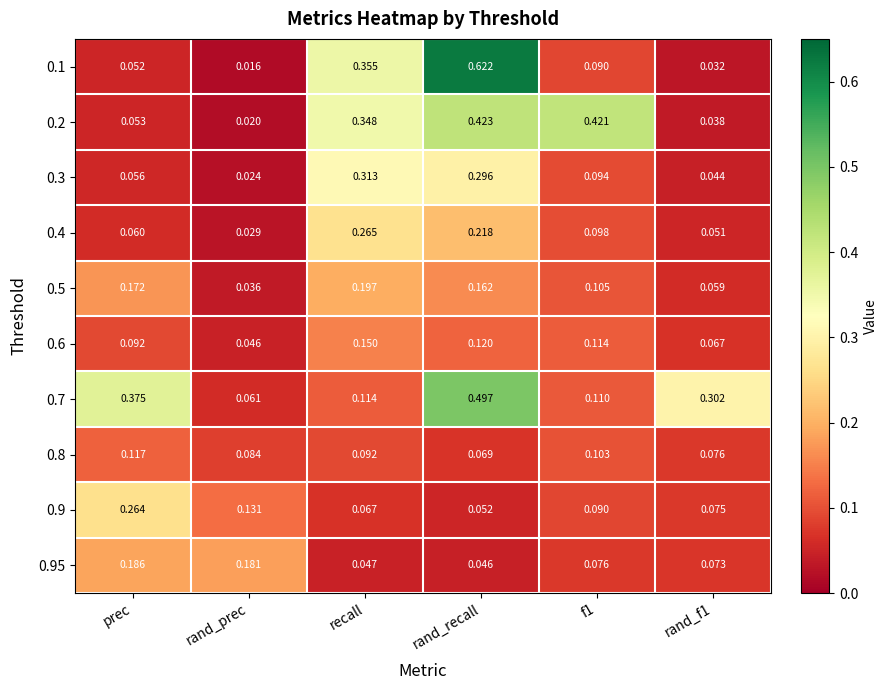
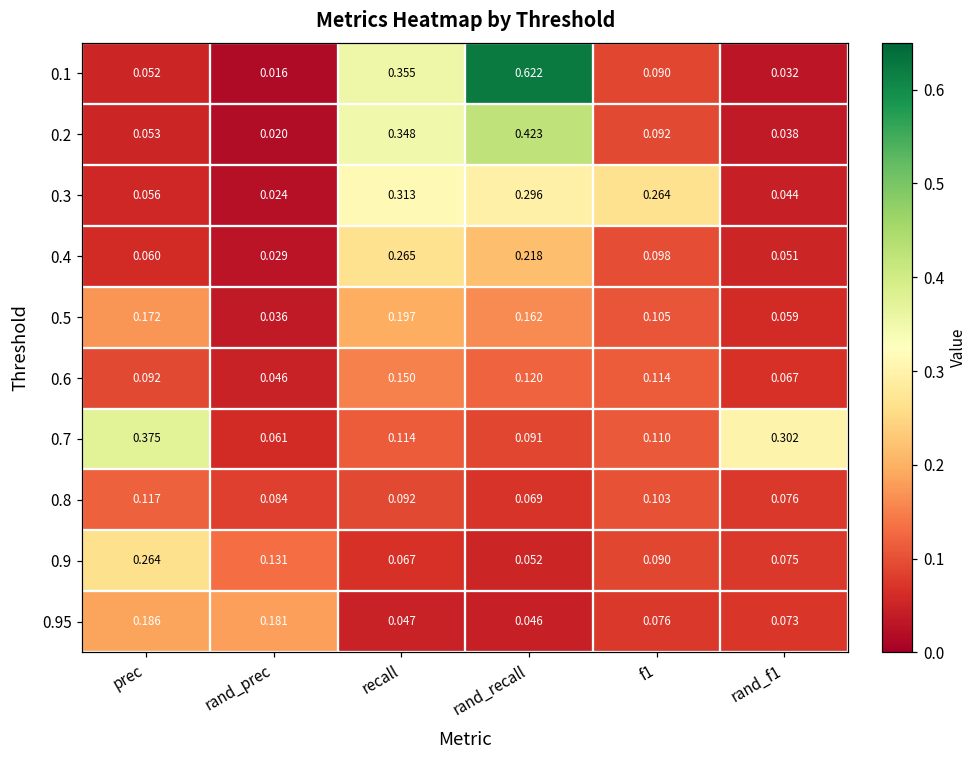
  {
    "0.1": {
      "prec": 0.052,
      "rand_prec": 0.016,
      "recall": 0.355,
      "rand_recall": 0.622,
      "f1": 0.090,
      "rand_f1": 0.032
    },
    "0.2": {
      "prec": 0.053,
      "rand_prec": 0.020,
      "recall": 0.348,
      "rand_recall": 0.423,
-     "f1": 0.421,
+     "f1": 0.092,
      "rand_f1": 0.038
    },
    "0.3": {
      "prec": 0.056,
      "rand_prec": 0.024,
      "recall": 0.313,
      "rand_recall": 0.296,
-     "f1": 0.094,
+     "f1": 0.264,
      "rand_f1": 0.044
    },
    "0.4": {
      "prec": 0.060,
      "rand_prec": 0.029,
      "recall": 0.265,
      "rand_recall": 0.218,
      "f1": 0.098,
      "rand_f1": 0.051
    },
    "0.5": {
      "prec": 0.172,
      "rand_prec": 0.036,
      "recall": 0.197,
      "rand_recall": 0.162,
      "f1": 0.105,
      "rand_f1": 0.059
    },
    "0.6": {
      "prec": 0.092,
      "rand_prec": 0.046,
      "recall": 0.150,
      "rand_recall": 0.120,
      "f1": 0.114,
      "rand_f1": 0.067
    },
    "0.7": {
      "prec": 0.375,
      "rand_prec": 0.061,
      "recall": 0.114,
-     "rand_recall": 0.497,
+     "rand_recall": 0.091,
      "f1": 0.110,
      "rand_f1": 0.302
    },
    "0.8": {
      "prec": 0.117,
      "rand_prec": 0.084,
      "recall": 0.092,
      "rand_recall": 0.069,
      "f1": 0.103,
      "rand_f1": 0.076
    },
    "0.9": {
      "prec": 0.264,
      "rand_prec": 0.131,
      "recall": 0.067,
      "rand_recall": 0.052,
      "f1": 0.090,
      "rand_f1": 0.075
    },
    "0.95": {
      "prec": 0.186,
      "rand_prec": 0.181,
      "recall": 0.047,
      "rand_recall": 0.046,
      "f1": 0.076,
      "rand_f1": 0.073
    }
  }
